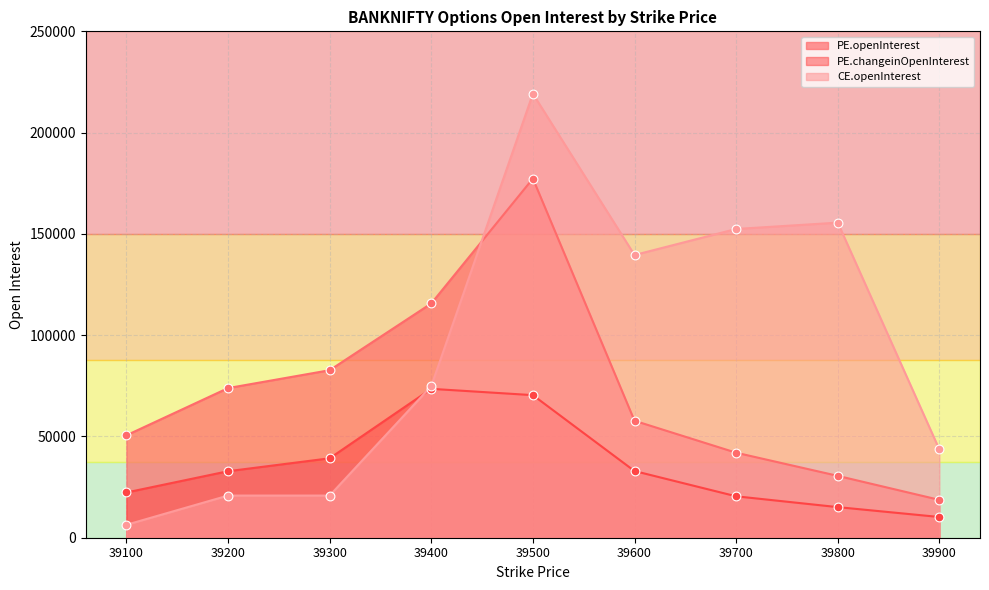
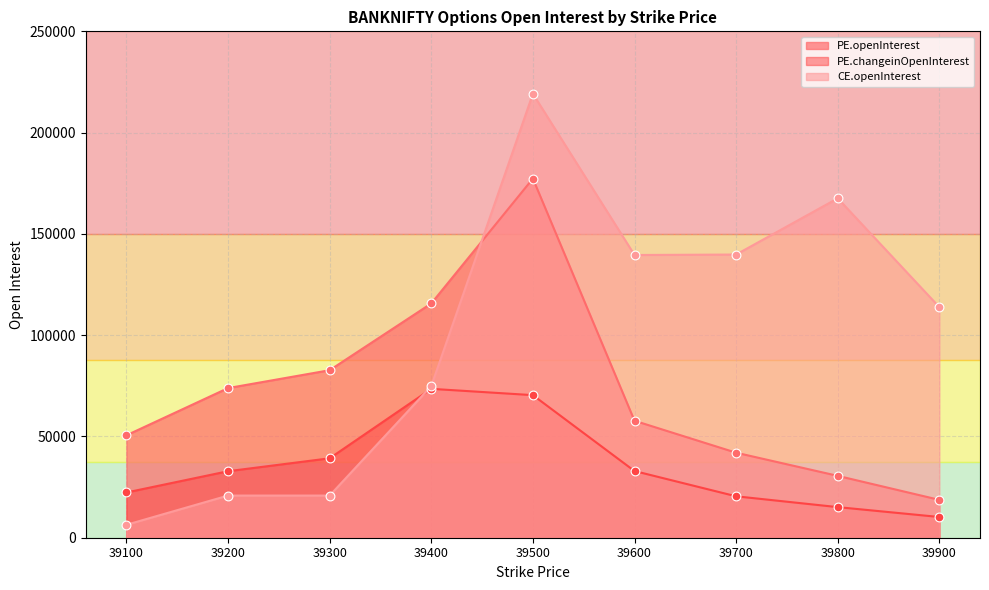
  {
    "CE.openInterest": {
      "39100": 6000,
      "39200": 21000,
      "39300": 21000,
      "39400": 75000,
      "39500": 219000,
      "39600": 140000,
-     "39700": 152000,
-     "39800": 156000,
-     "39900": 44000
+     "39700": 140000,
+     "39800": 168000,
+     "39900": 114000
    }
  }
